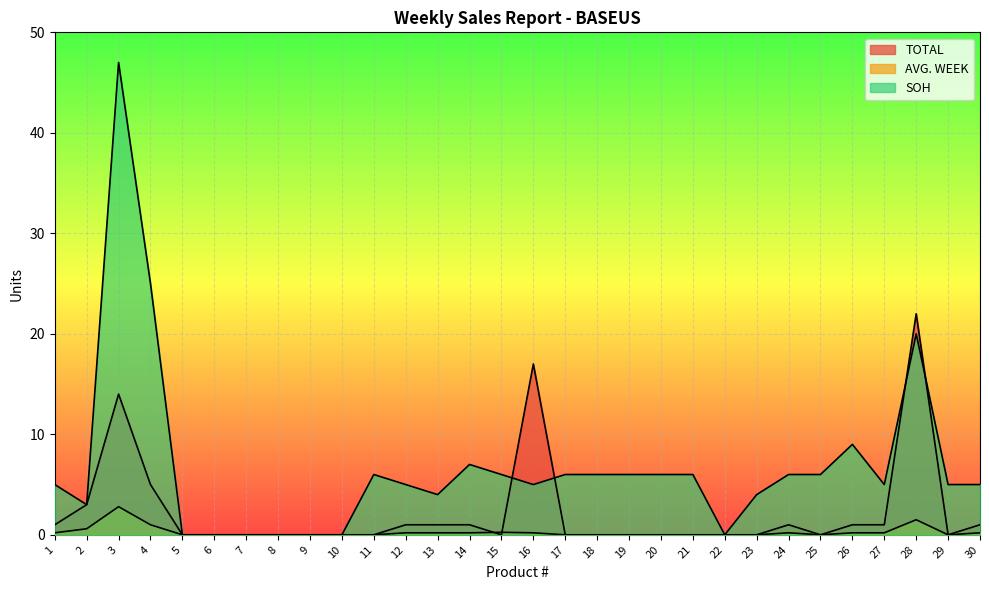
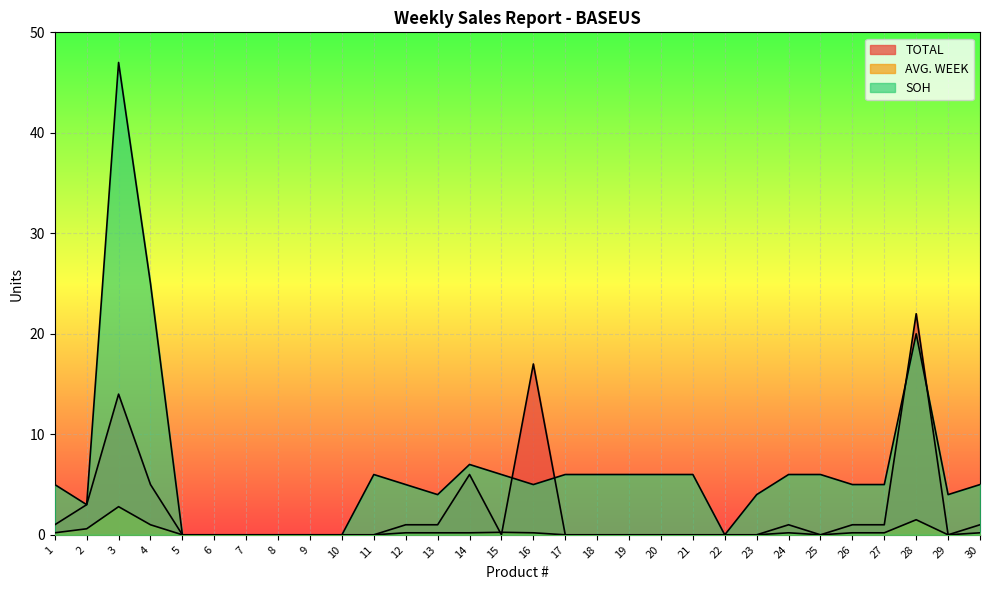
  {
    "TOTAL": {
      "1": 1,
      "3": 14,
      "4": 5,
      "12": 1,
      "13": 1,
-     "14": 1,
+     "14": 6,
      "16": 17,
      "24": 1,
      "26": 1,
      "27": 1,
      "28": 22,
      "30": 1
    },
    "AVG. WEEK": {
      "1": 0,
      "2": 0.6,
      "3": 3,
      "4": 1,
      "12": 0,
      "13": 0,
      "14": 0,
      "16": 0,
      "24": 0,
      "26": 0,
      "27": 0,
      "28": 1.5,
      "30": 0
    },
    "SOH": {
      "1": 5,
      "3": 47,
      "4": 25,
      "11": 6,
      "12": 5,
      "13": 4,
      "14": 7,
      "15": 6,
      "16": 5,
      "17": 6,
      "18": 6,
      "19": 6,
      "20": 6,
      "21": 6,
      "23": 4,
      "24": 6,
      "25": 6,
-     "26": 9,
+     "26": 5,
      "27": 5,
      "28": 20,
-     "29": 5,
+     "29": 4,
      "30": 5
    }
  }
